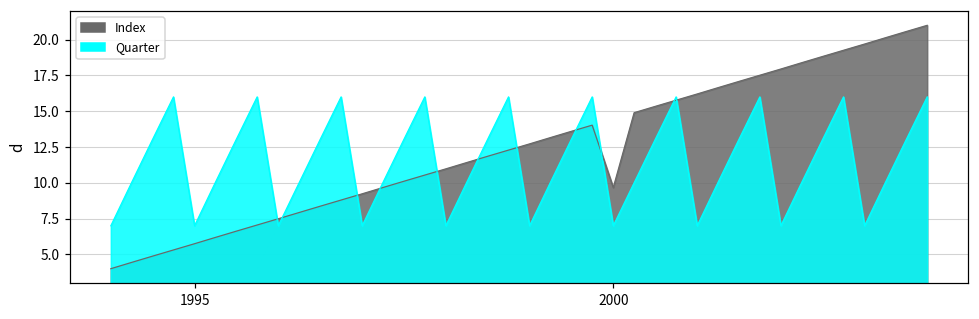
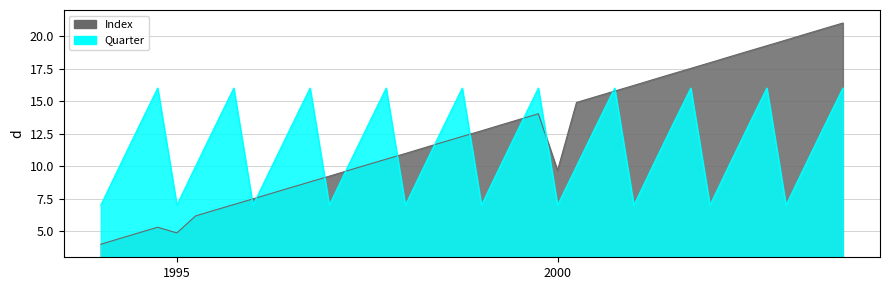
  {
    "Index": {
-     "1995": 5.7,
+     "1995": 4.9,
      "2000": 9.7
    },
    "Quarter": {
      "1995": 7.0,
      "2000": 7.0
    }
  }
